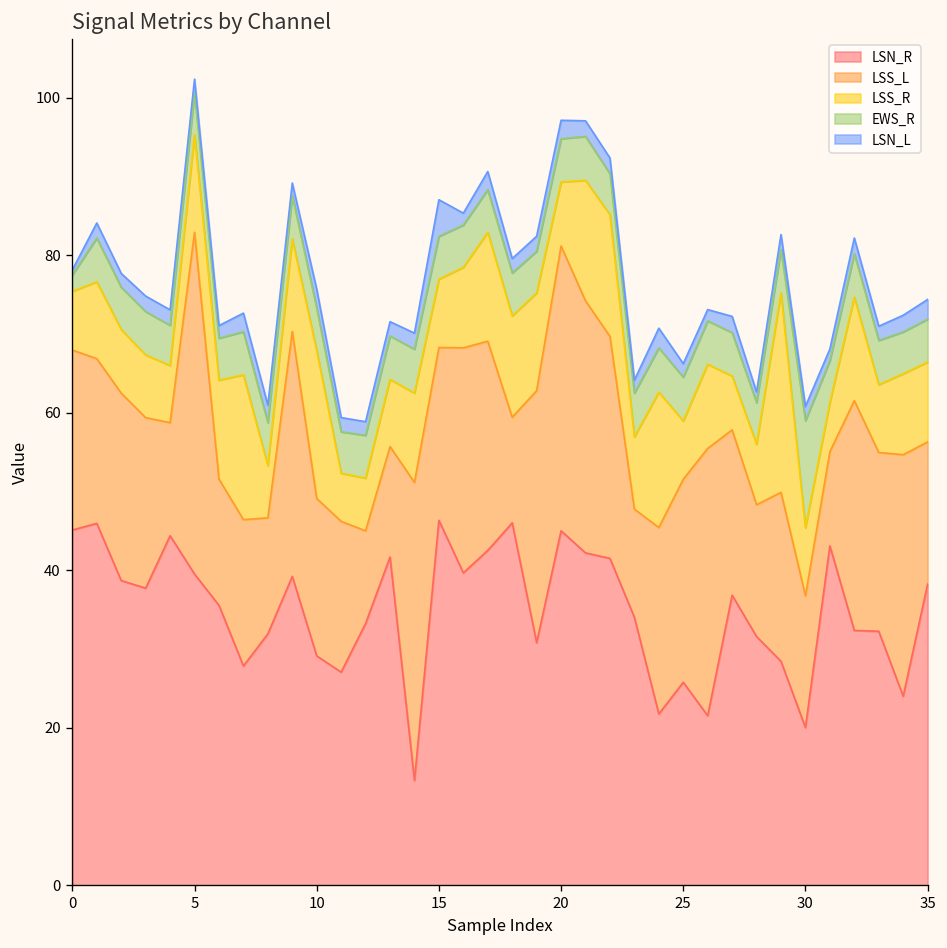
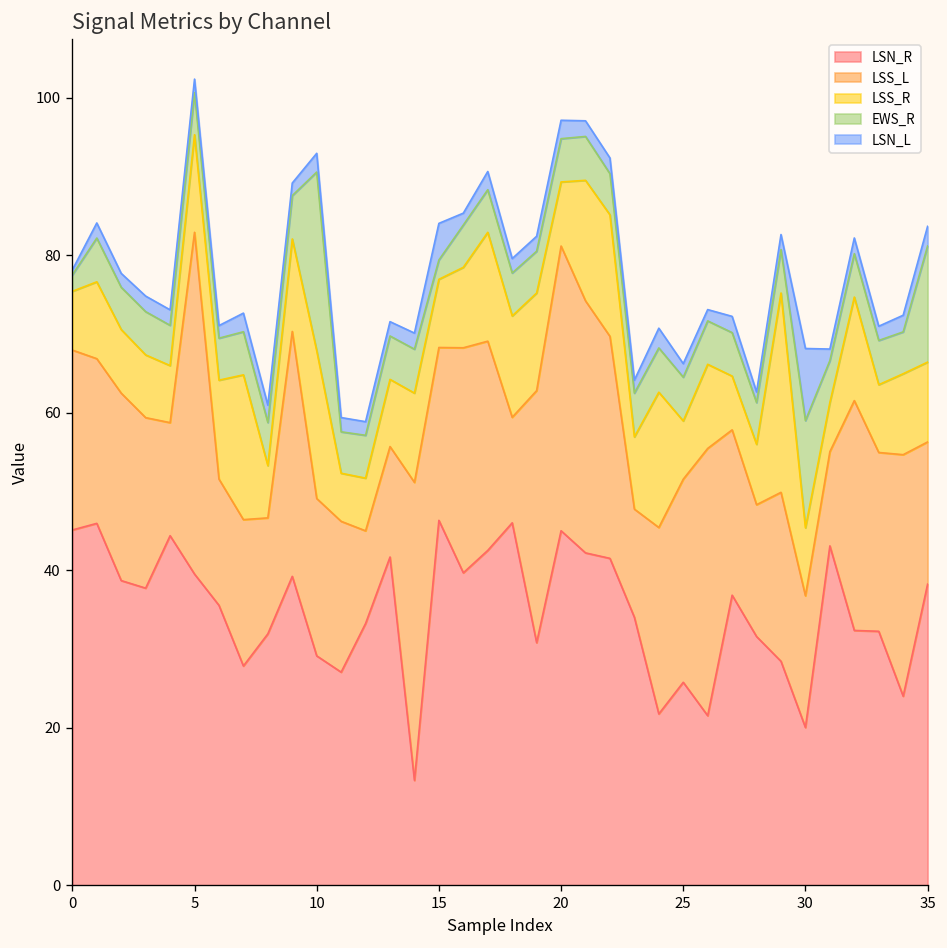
  {
    "EWS_R": {
      "0": 2,
      "5": 5,
-     "10": 5,
-     "15": 5,
+     "10": 23,
+     "15": 2,
      "20": 5,
      "25": 6,
      "30": 14,
-     "35": 5
+     "35": 15
    },
    "LSN_L": {
      "0": 1,
      "5": 2,
      "10": 2,
      "15": 5,
      "20": 2,
      "25": 2,
-     "30": 2,
+     "30": 9,
      "35": 2
    }
  }
